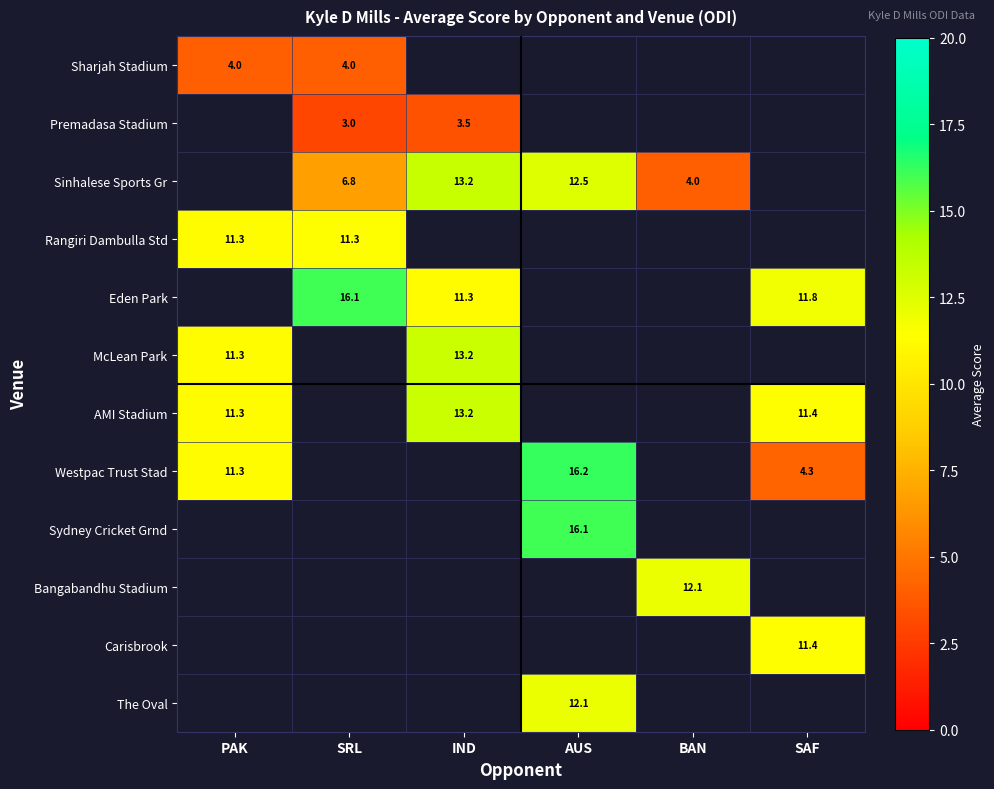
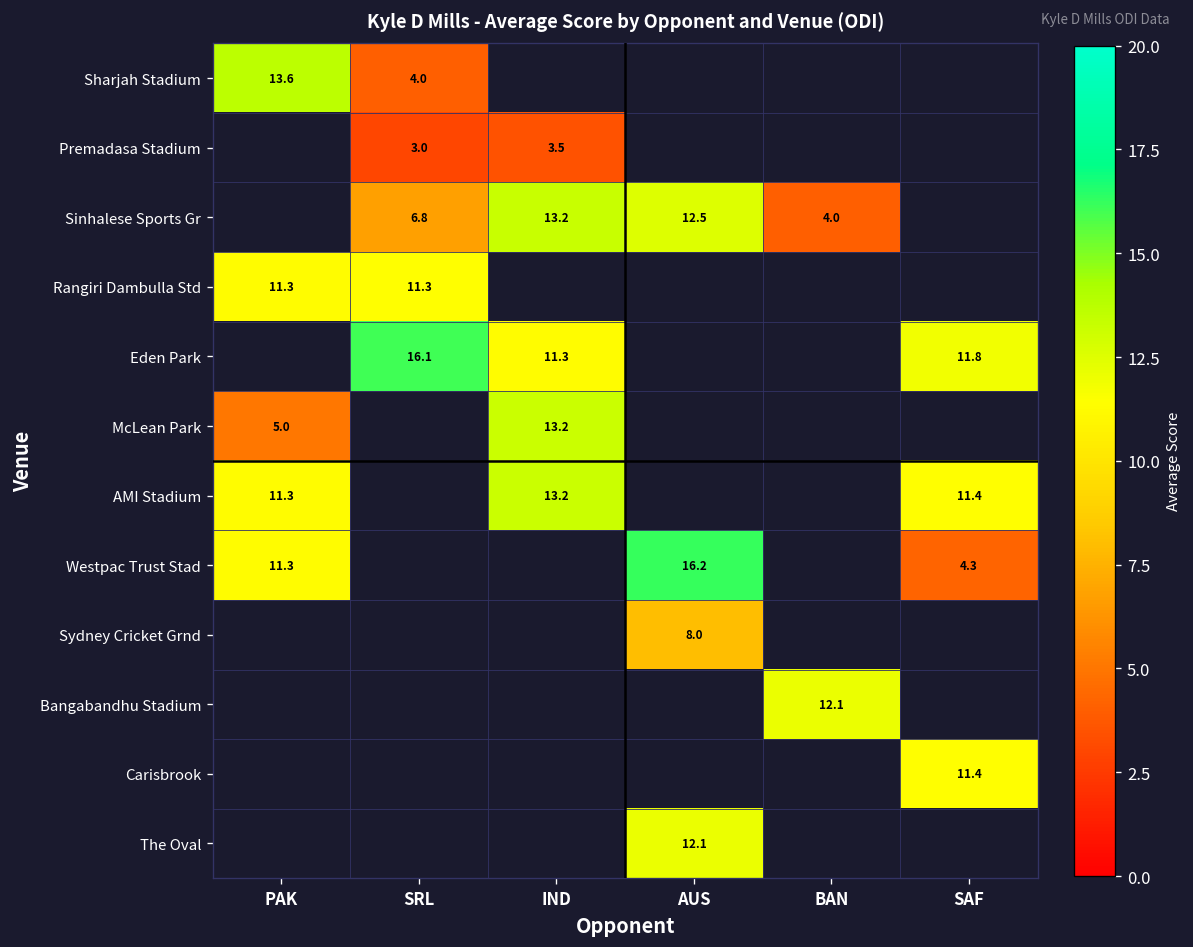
  {
    "Sharjah Stadium": {
-     "PAK": 4.0,
+     "PAK": 13.6,
      "SRL": 4.0
    },
    "Premadasa Stadium": {
      "SRL": 3.0,
      "IND": 3.5
    },
    "Sinhalese Sports Gr": {
      "SRL": 6.8,
      "IND": 13.2,
      "AUS": 12.5,
      "BAN": 4.0
    },
    "Rangiri Dambulla Std": {
      "PAK": 11.3,
      "SRL": 11.3
    },
    "Eden Park": {
      "SRL": 16.1,
      "IND": 11.3,
      "SAF": 11.8
    },
    "McLean Park": {
-     "PAK": 11.3,
+     "PAK": 5.0,
      "IND": 13.2
    },
    "AMI Stadium": {
      "PAK": 11.3,
      "IND": 13.2,
      "SAF": 11.4
    },
    "Westpac Trust Stad": {
      "PAK": 11.3,
      "AUS": 16.2,
      "SAF": 4.3
    },
    "Sydney Cricket Grnd": {
-     "AUS": 16.1
+     "AUS": 8.0
    },
    "Bangabandhu Stadium": {
      "BAN": 12.1
    },
    "Carisbrook": {
      "SAF": 11.4
    },
    "The Oval": {
      "AUS": 12.1
    }
  }
